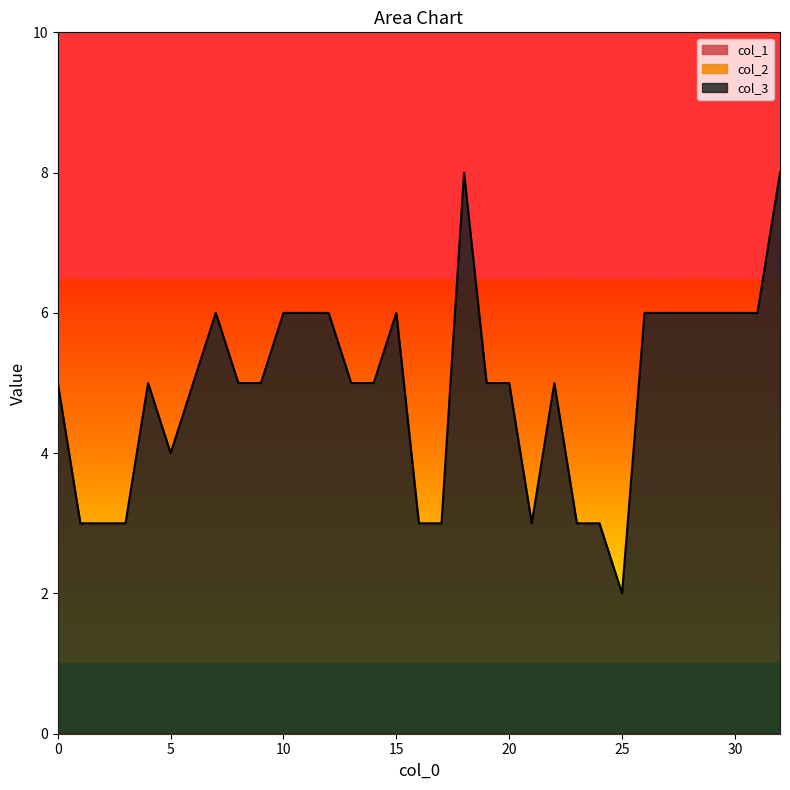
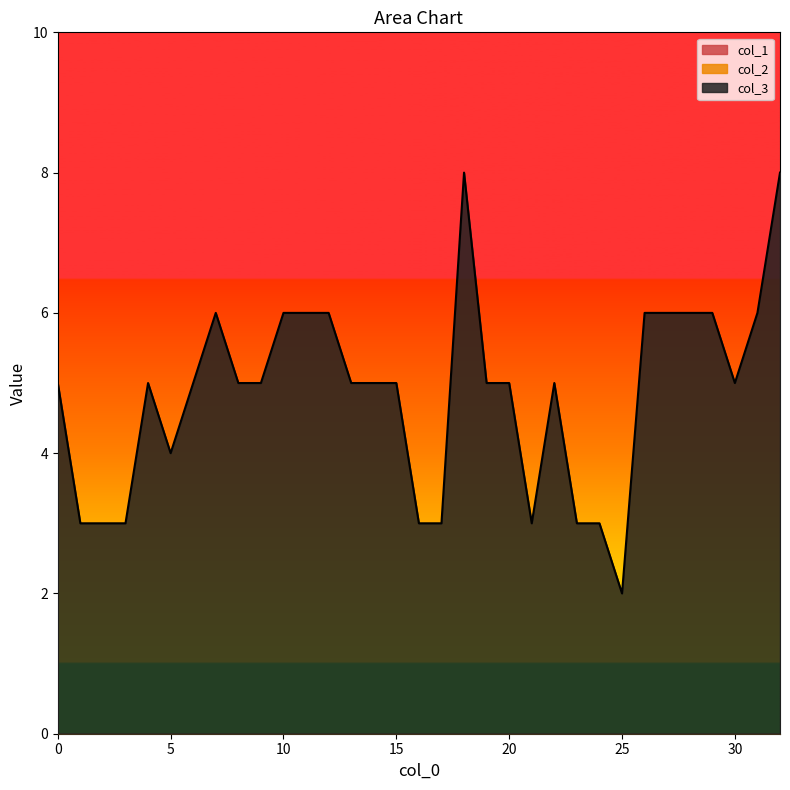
  {
    "col_2": {
      "0": 0,
      "5": 0,
      "10": 0,
      "15": 0,
      "20": 0,
      "25": 0,
      "30": 0
    },
    "col_3": {
      "0": 5,
      "5": 4,
      "10": 6,
-     "15": 6,
+     "15": 5,
      "20": 5,
      "25": 2,
-     "30": 6
+     "30": 5
    }
  }
